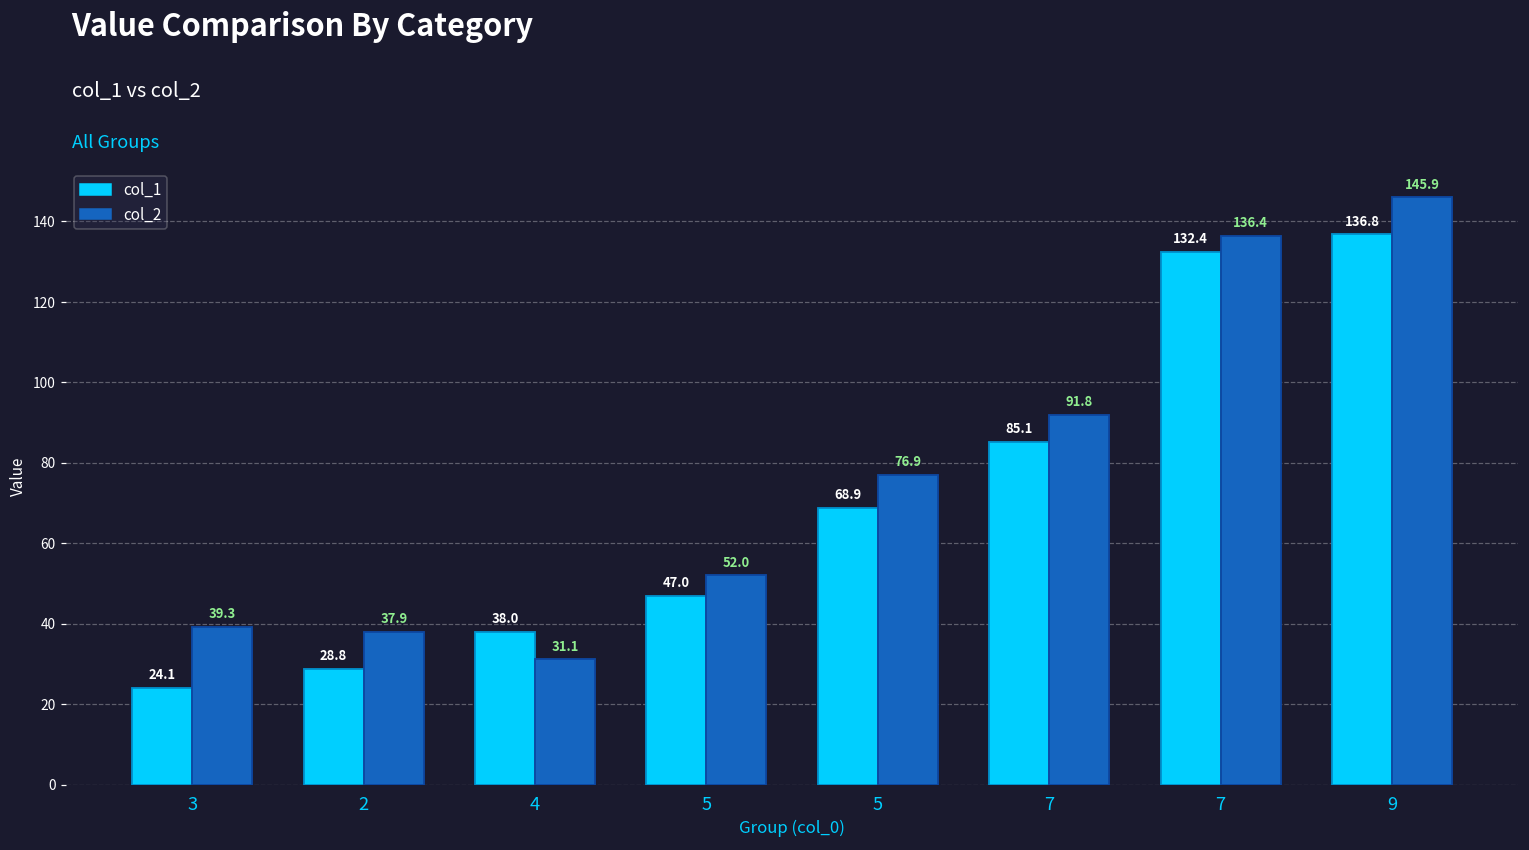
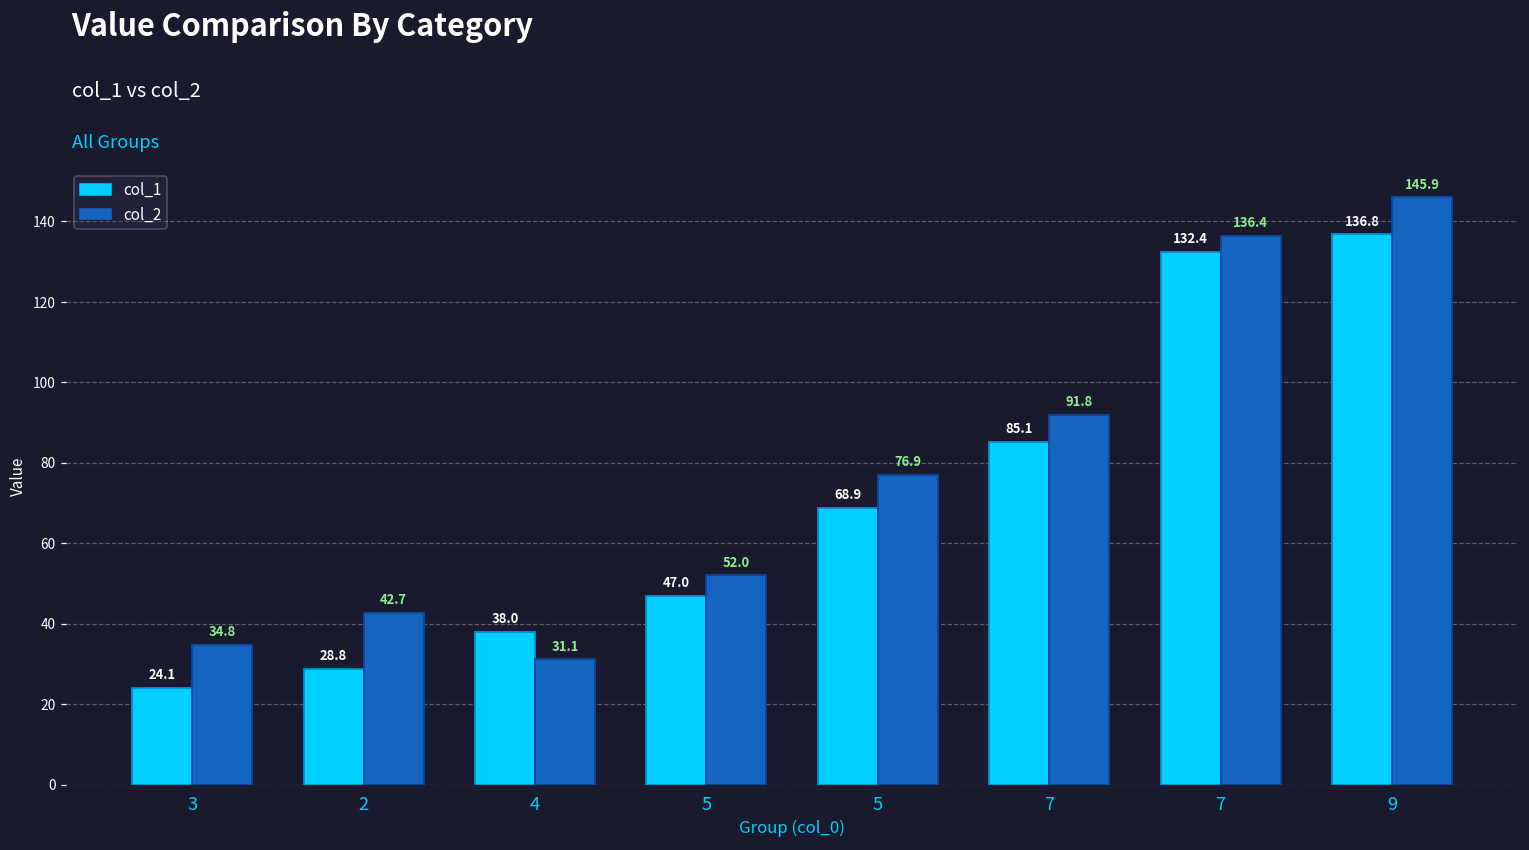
  {
    "col_1": {
      "3": 24.1,
      "2": 28.8,
      "4": 38.0,
      "9": 136.8
    },
    "col_2": {
-     "3": 39.3,
-     "2": 37.9,
+     "3": 34.8,
+     "2": 42.7,
      "4": 31.1,
      "9": 145.9
    }
  }
